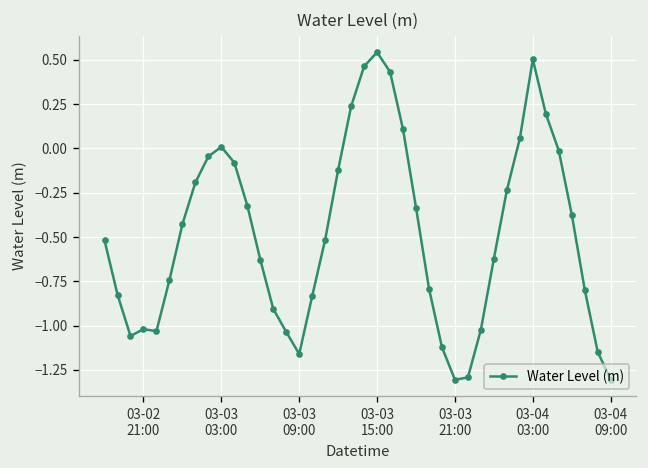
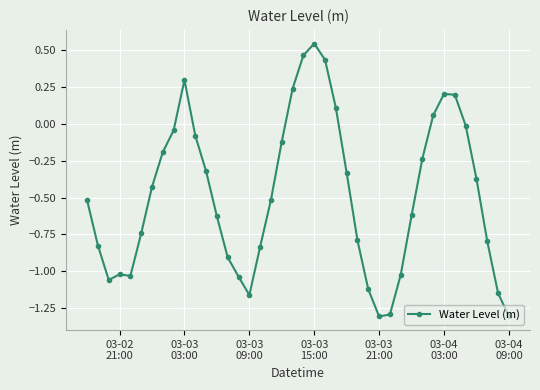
  {
    "03-02 21:00": -1.02,
-   "03-03 03:00": 0.01,
+   "03-03 03:00": 0.30,
    "03-03 09:00": -1.16,
    "03-03 15:00": 0.54,
    "03-03 21:00": -1.31,
-   "03-04 03:00": 0.50
+   "03-04 03:00": 0.20
  }
